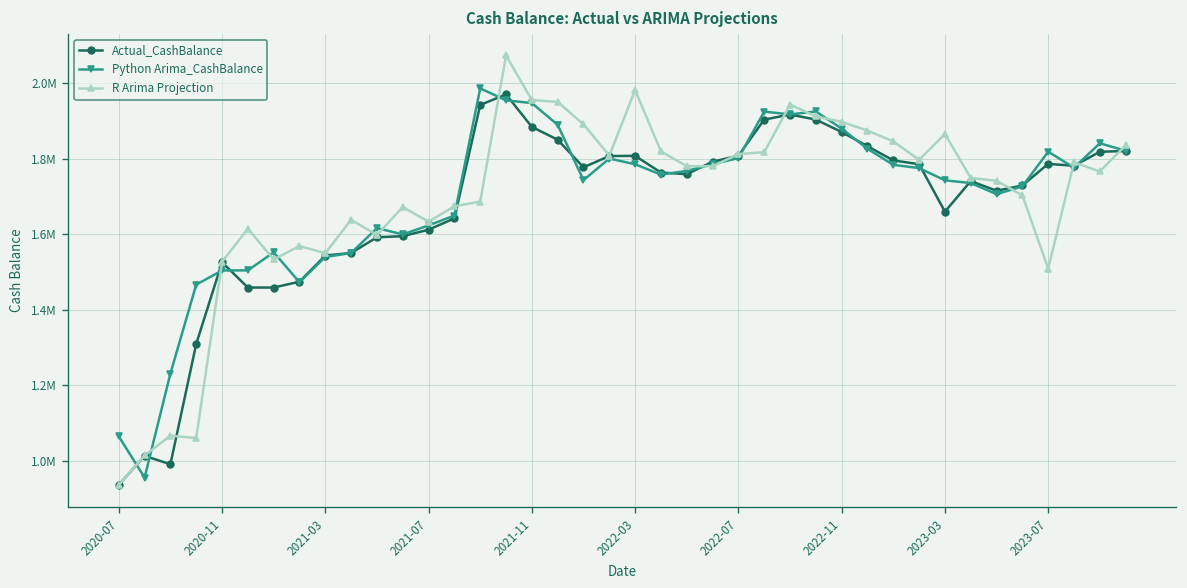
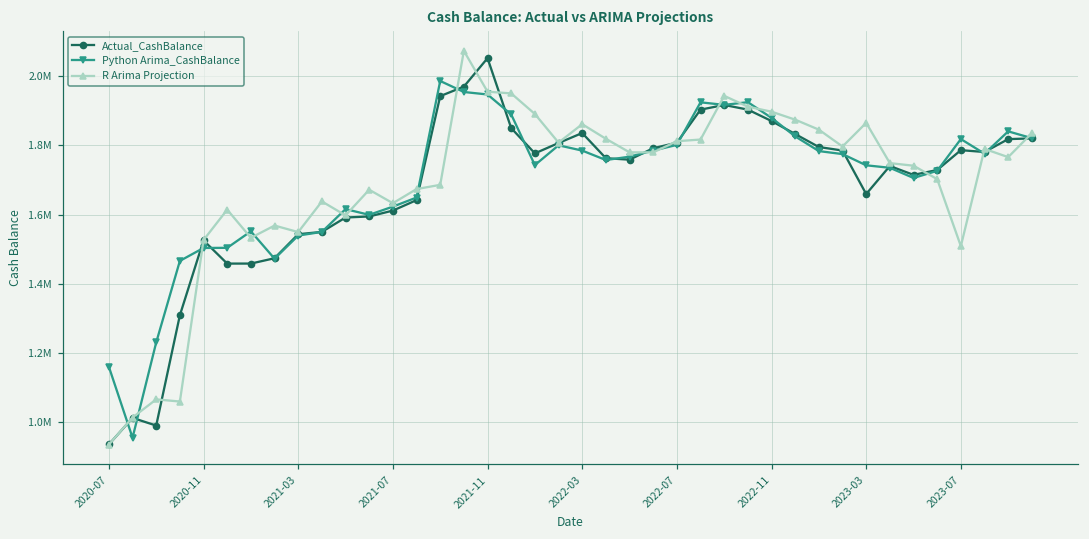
  {
    "Actual_CashBalance": {
      "2021-07": 1610000,
-     "2021-11": 1880000,
-     "2022-03": 1810000,
+     "2021-11": 2050000,
+     "2022-03": 1840000,
      "2022-11": 1870000,
      "2023-03": 1660000,
      "2023-07": 1790000
    },
    "Python Arima_CashBalance": {
-     "2020-07": 1060000,
+     "2020-07": 1160000,
      "2020-11": 1500000,
      "2021-07": 1620000,
      "2022-03": 1780000,
      "2022-11": 1880000,
      "2023-03": 1740000,
      "2023-07": 1820000
    },
    "R Arima Projection": {
      "2021-07": 1630000,
-     "2022-03": 1980000,
+     "2022-03": 1860000,
      "2022-11": 1900000,
      "2023-03": 1870000,
      "2023-07": 1510000
    }
  }
